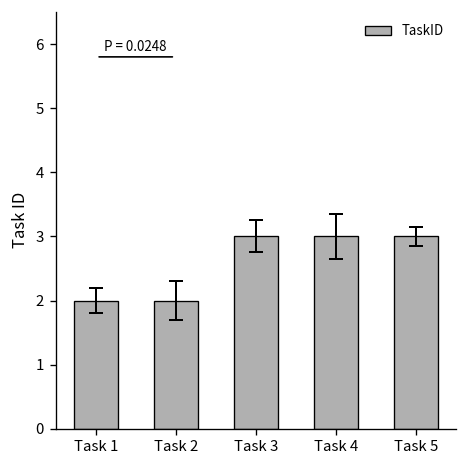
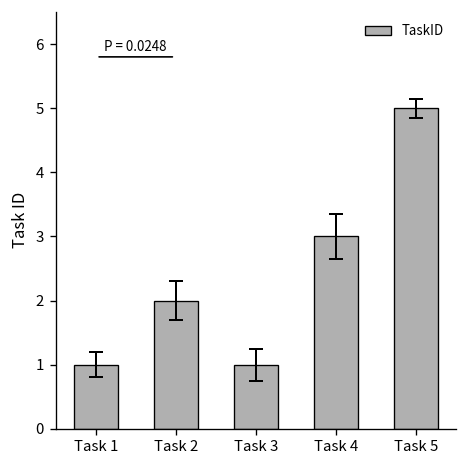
  {
    "TaskID": {
-     "Task 1": 2,
+     "Task 1": 1,
      "Task 2": 2,
-     "Task 3": 3,
+     "Task 3": 1,
      "Task 4": 3,
-     "Task 5": 3
+     "Task 5": 5
    }
  }
